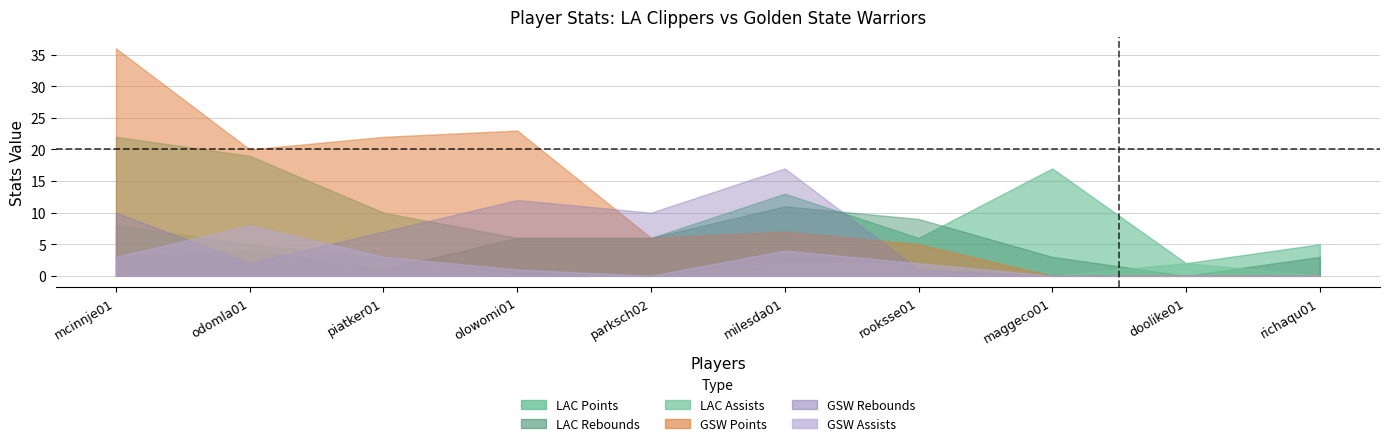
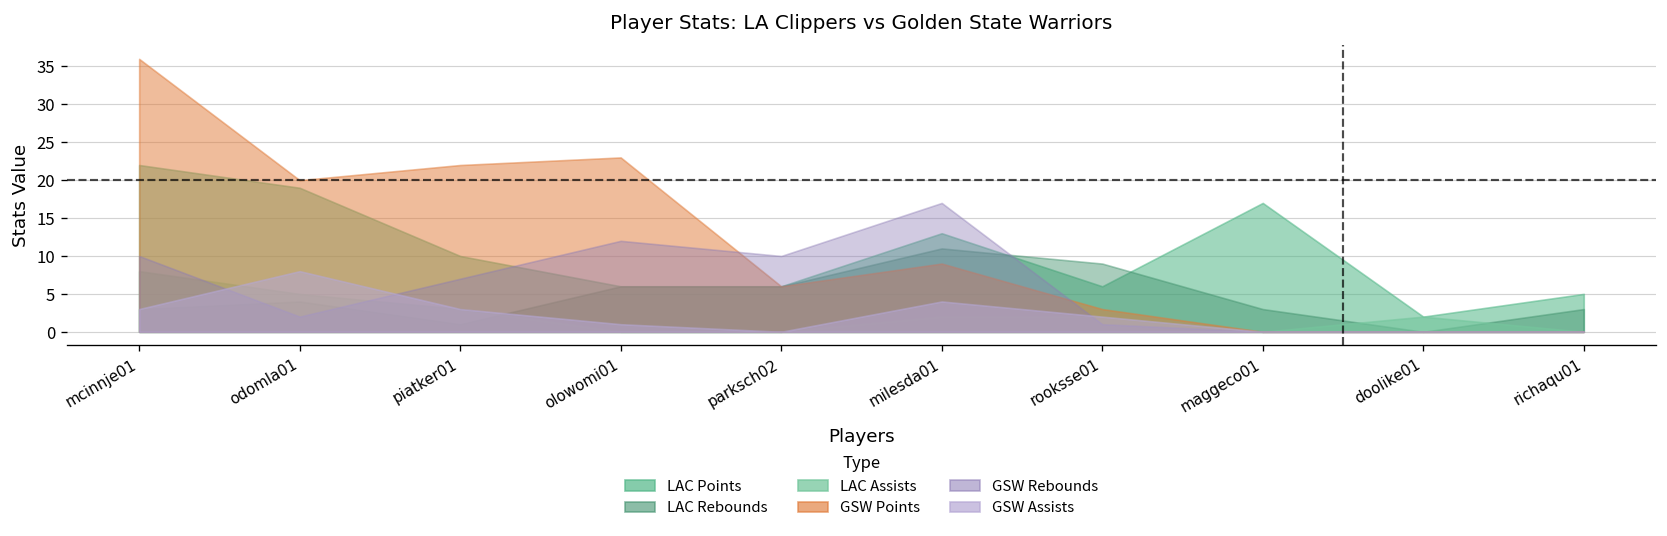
  {
    "GSW Points": {
      "mcinnje01": 36,
      "odomla01": 20,
      "piatker01": 22,
      "olowomi01": 23,
-     "milesda01": 7,
-     "rooksse01": 5
+     "milesda01": 9,
+     "rooksse01": 3
    }
  }
